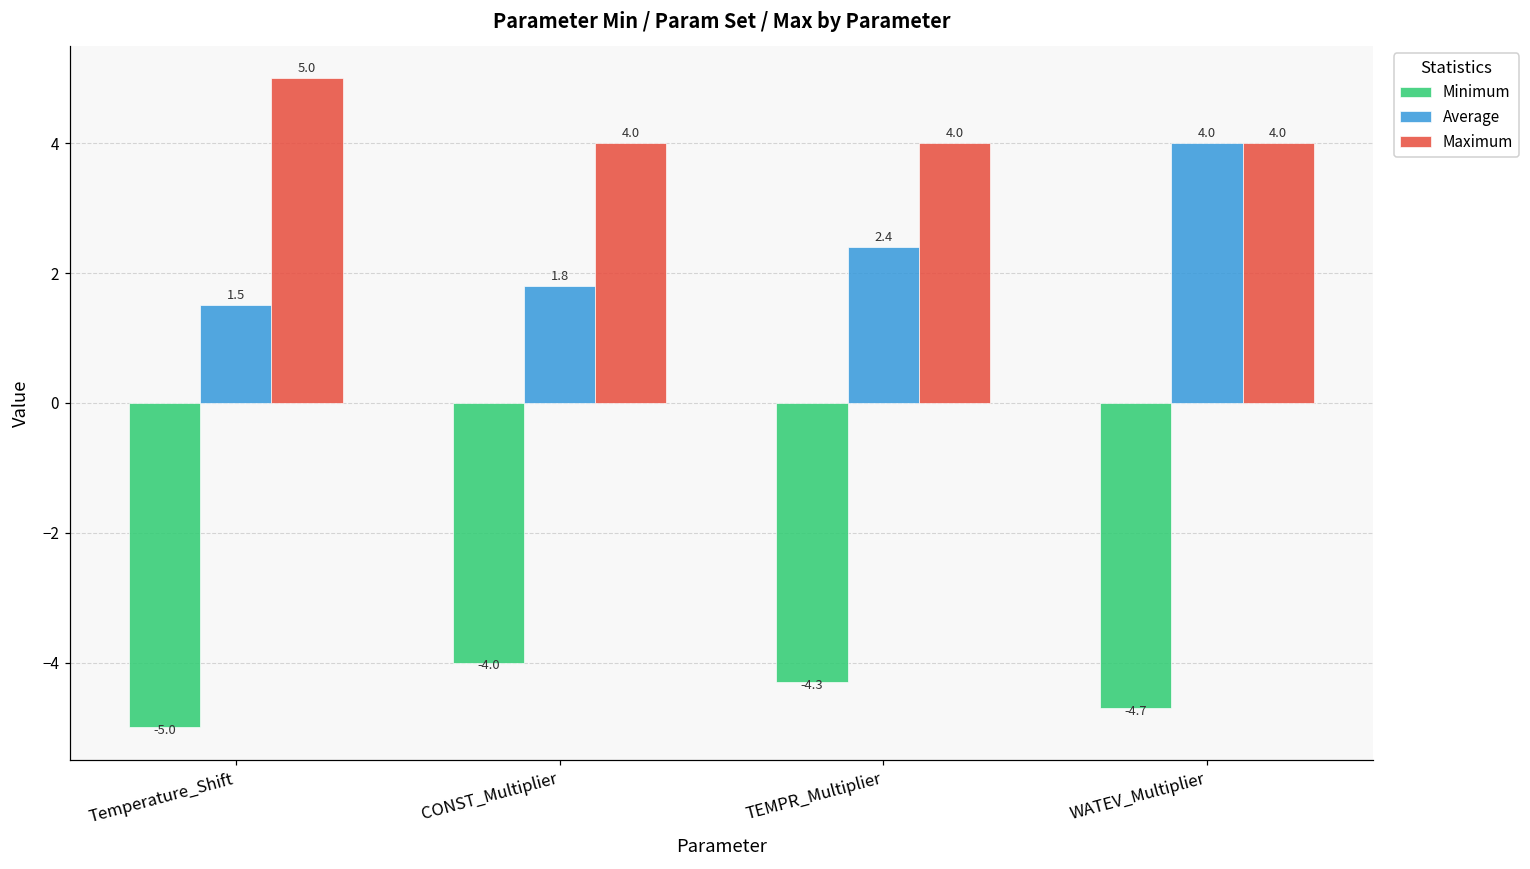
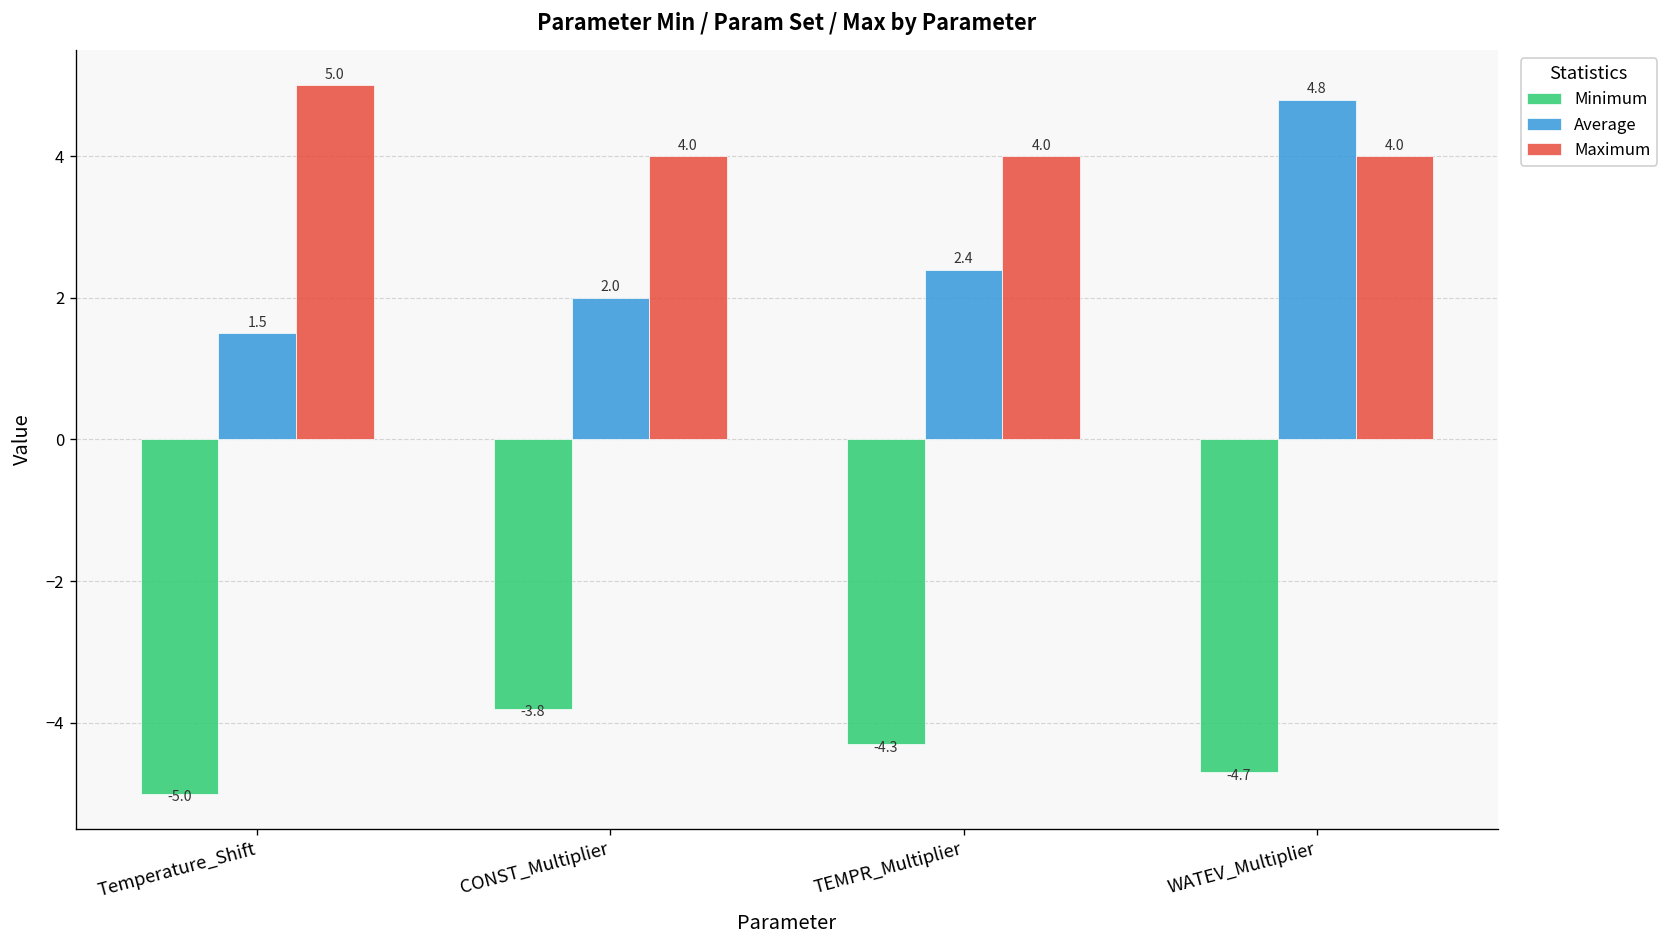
  {
    "Minimum": {
      "Temperature_Shift": -5.0,
-     "CONST_Multiplier": -4.0,
+     "CONST_Multiplier": -3.8,
      "TEMPR_Multiplier": -4.3,
      "WATEV_Multiplier": -4.7
    },
    "Average": {
      "Temperature_Shift": 1.5,
-     "CONST_Multiplier": 1.8,
+     "CONST_Multiplier": 2.0,
      "TEMPR_Multiplier": 2.4,
-     "WATEV_Multiplier": 4.0
+     "WATEV_Multiplier": 4.8
    },
    "Maximum": {
      "Temperature_Shift": 5.0,
      "CONST_Multiplier": 4.0,
      "TEMPR_Multiplier": 4.0,
      "WATEV_Multiplier": 4.0
    }
  }
